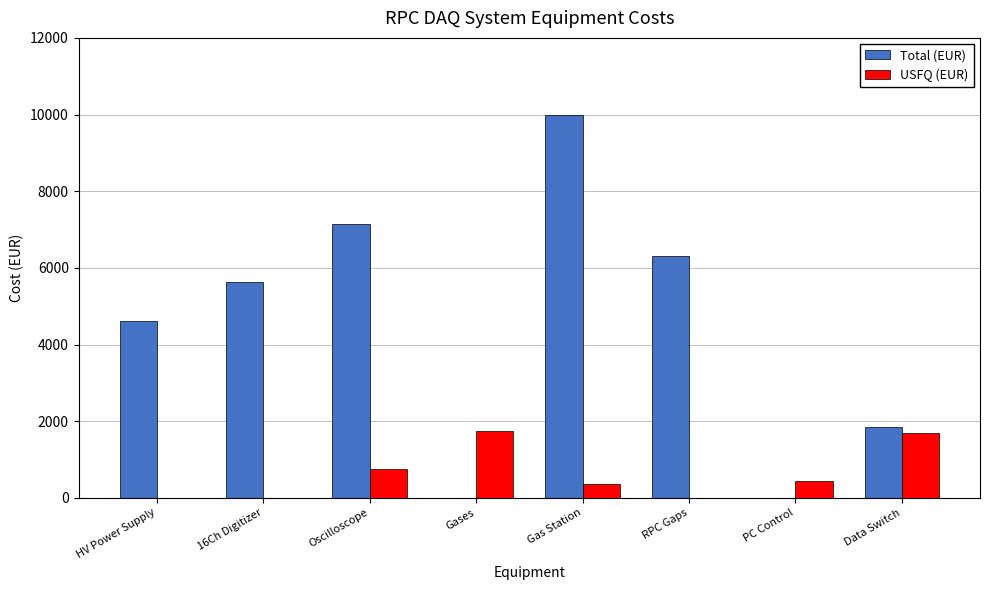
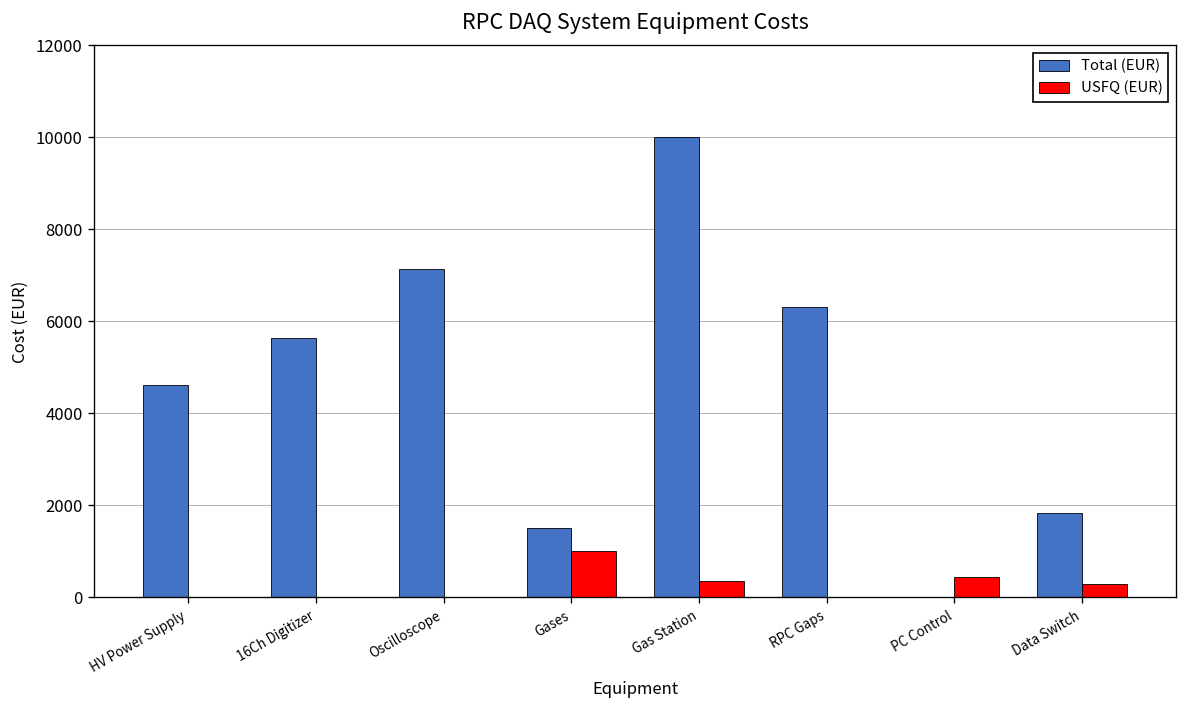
  {
    "Total (EUR)": {
      "HV Power Supply": 4600,
      "16Ch Digitizer": 5600,
      "Oscilloscope": 7100,
-     "Gases": 0,
+     "Gases": 1500,
      "Gas Station": 10000,
      "RPC Gaps": 6300,
      "PC Control": 0,
      "Data Switch": 1800
    },
    "USFQ (EUR)": {
      "HV Power Supply": 0,
      "16Ch Digitizer": 0,
-     "Oscilloscope": 800,
-     "Gases": 1700,
+     "Oscilloscope": 0,
+     "Gases": 1000,
      "Gas Station": 400,
      "RPC Gaps": 0,
      "PC Control": 400,
-     "Data Switch": 1700
+     "Data Switch": 300
    }
  }
